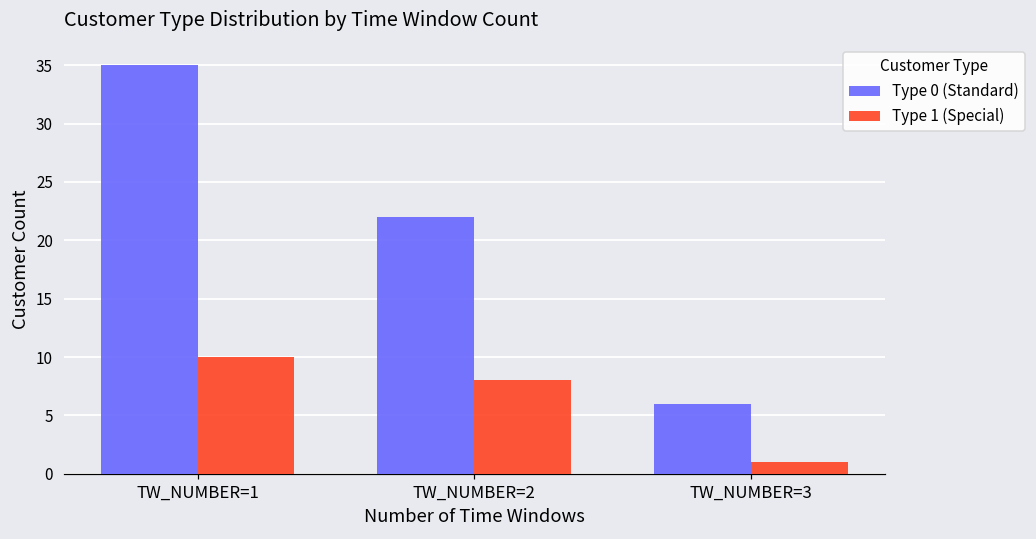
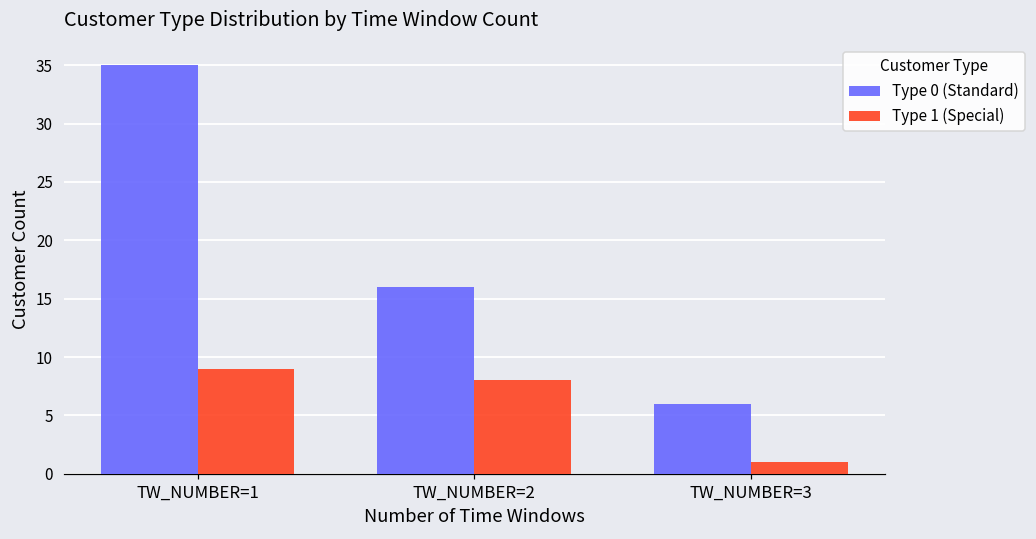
  {
    "Type 0 (Standard)": {
      "TW_NUMBER=1": 35,
-     "TW_NUMBER=2": 22,
+     "TW_NUMBER=2": 16,
      "TW_NUMBER=3": 6
    },
    "Type 1 (Special)": {
-     "TW_NUMBER=1": 10,
+     "TW_NUMBER=1": 9,
      "TW_NUMBER=2": 8,
      "TW_NUMBER=3": 1
    }
  }
